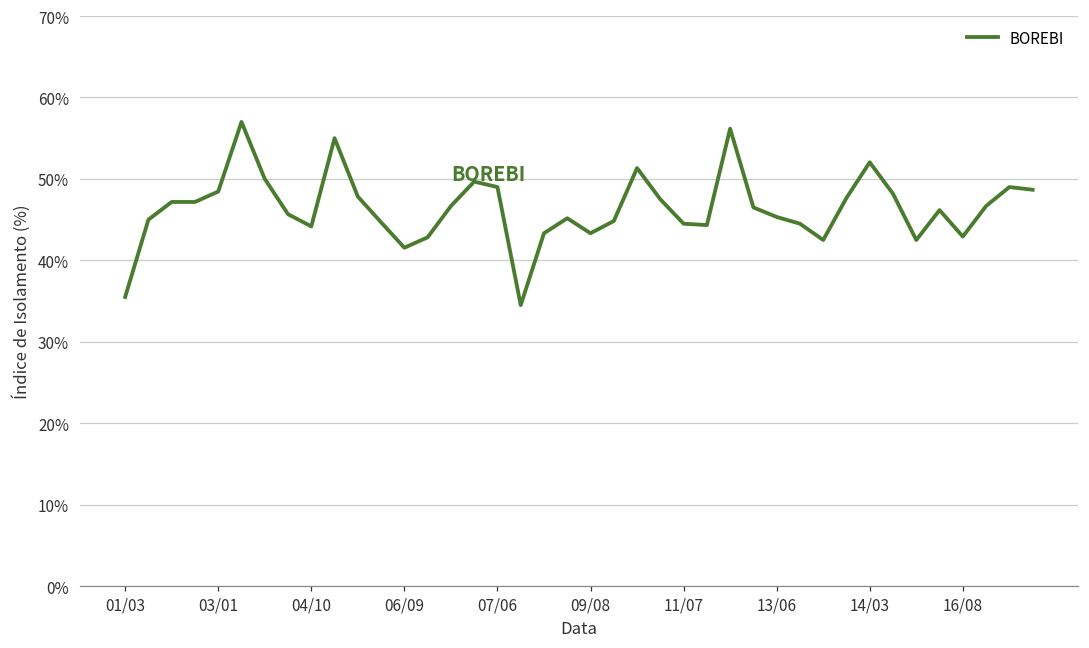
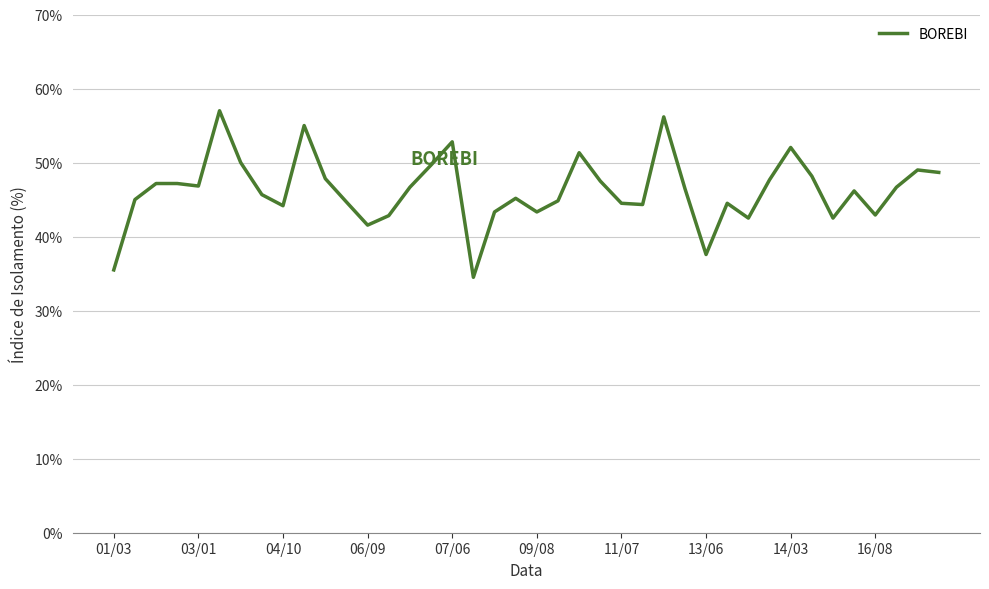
  {
    "01/03": "36%",
-   "03/01": "48%",
+   "03/01": "47%",
    "04/10": "44%",
    "06/09": "42%",
-   "07/06": "49%",
+   "07/06": "53%",
    "09/08": "43%",
    "11/07": "45%",
-   "13/06": "45%",
+   "13/06": "38%",
    "14/03": "52%",
    "16/08": "43%"
  }
